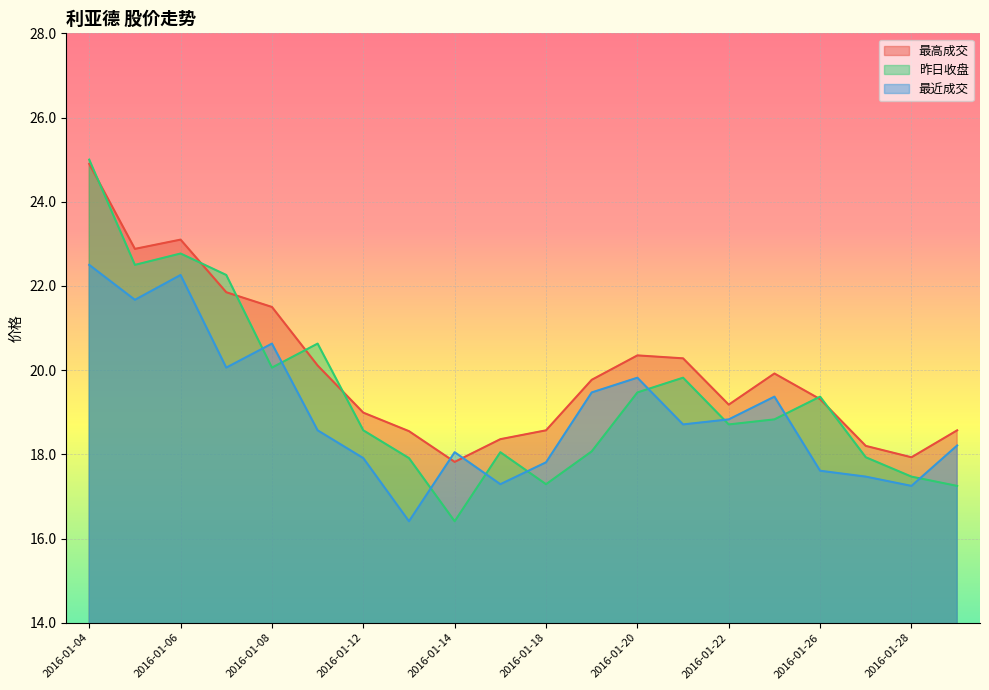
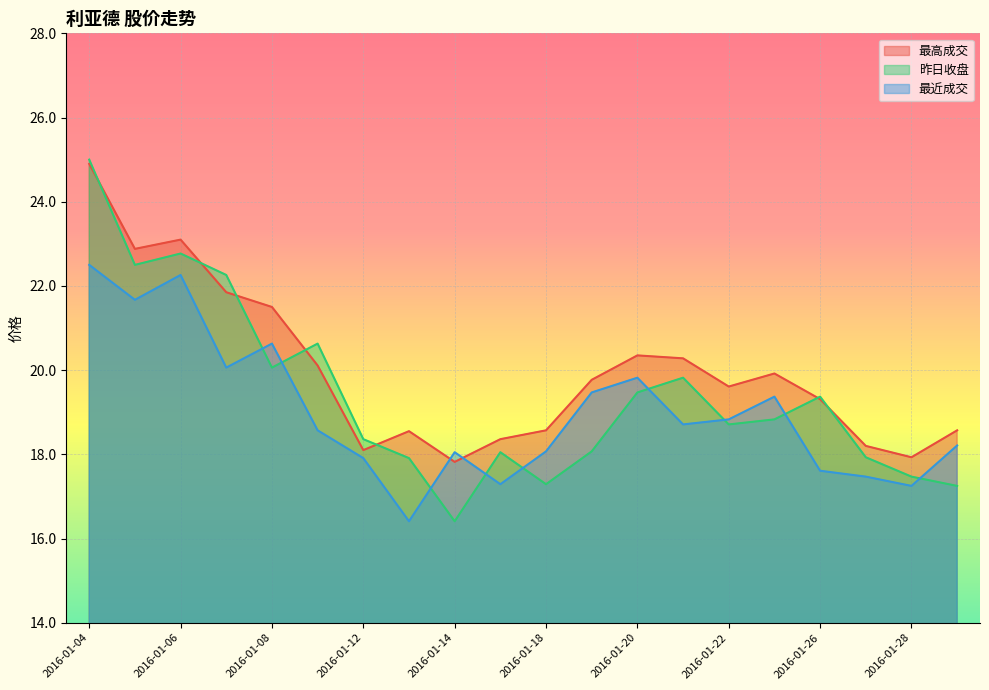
  {
    "最高成交": {
      "2016-01-04": 24.9,
      "2016-01-06": 23.1,
      "2016-01-08": 21.5,
-     "2016-01-12": 19.0,
+     "2016-01-12": 18.1,
      "2016-01-14": 17.8,
      "2016-01-18": 18.6,
      "2016-01-20": 20.4,
-     "2016-01-22": 19.2,
+     "2016-01-22": 19.6,
      "2016-01-28": 17.9
    },
    "昨日收盘": {
      "2016-01-04": 25.0,
      "2016-01-06": 22.8,
      "2016-01-08": 20.1,
-     "2016-01-12": 18.6,
+     "2016-01-12": 18.4,
      "2016-01-14": 16.4,
      "2016-01-18": 17.3,
      "2016-01-20": 19.5,
      "2016-01-22": 18.7,
      "2016-01-28": 17.5
    },
    "最近成交": {
      "2016-01-04": 22.5,
      "2016-01-06": 22.3,
      "2016-01-08": 20.6,
      "2016-01-12": 17.9,
      "2016-01-14": 18.1,
-     "2016-01-18": 17.8,
+     "2016-01-18": 18.1,
      "2016-01-20": 19.8,
      "2016-01-22": 18.8,
      "2016-01-26": 17.6,
      "2016-01-28": 17.3
    }
  }
